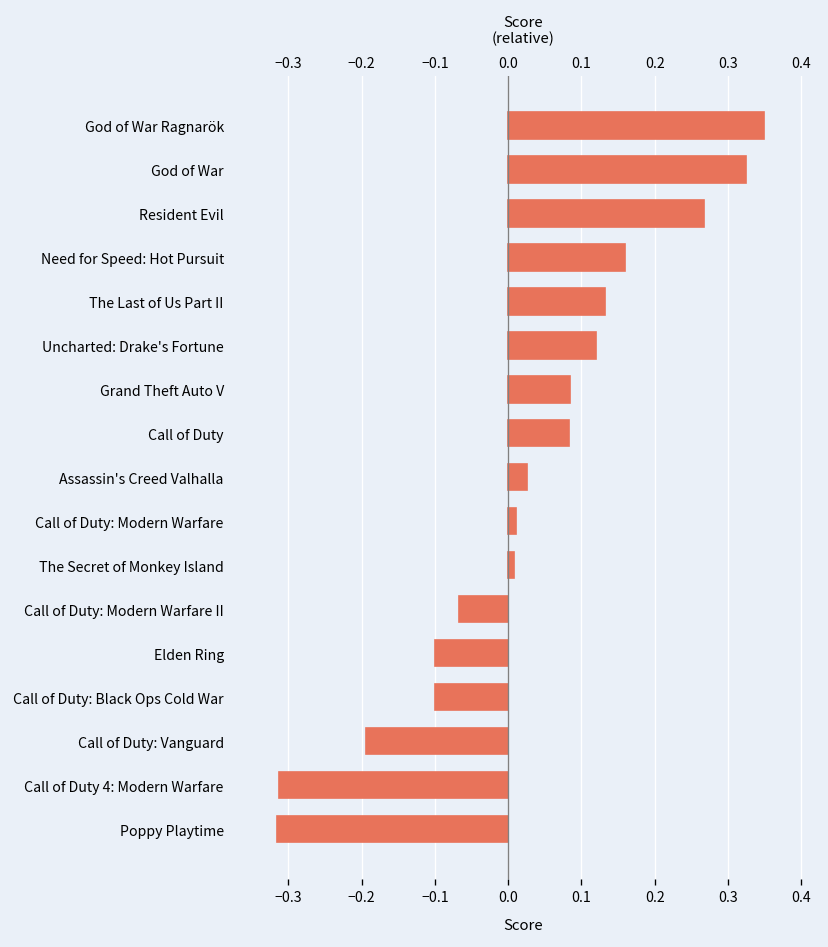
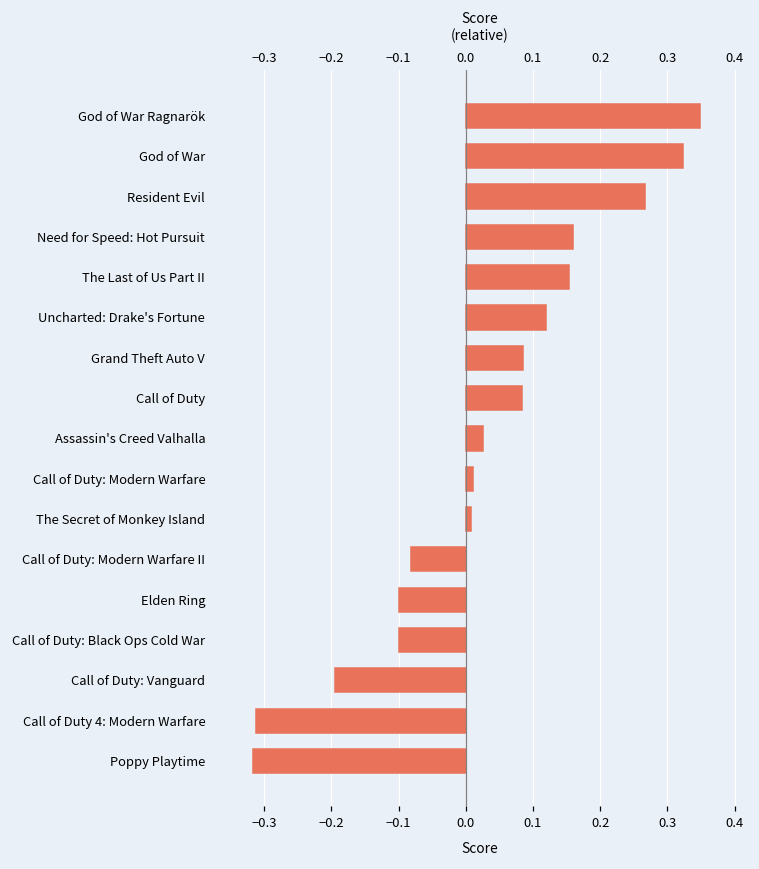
  {
    "God of War Ragnarök": 0.35,
    "God of War": 0.32,
    "Resident Evil": 0.27,
    "Need for Speed: Hot Pursuit": 0.16,
-   "The Last of Us Part II": 0.13,
+   "The Last of Us Part II": 0.15,
    "Uncharted: Drake's Fortune": 0.12,
    "Grand Theft Auto V": 0.09,
    "Call of Duty": 0.08,
    "Assassin's Creed Valhalla": 0.03,
    "Call of Duty: Modern Warfare": 0.01,
    "The Secret of Monkey Island": 0.01,
-   "Call of Duty: Modern Warfare II": -0.07,
+   "Call of Duty: Modern Warfare II": -0.08,
    "Elden Ring": -0.10,
    "Call of Duty: Black Ops Cold War": -0.10,
    "Call of Duty: Vanguard": -0.19,
    "Call of Duty 4: Modern Warfare": -0.31,
    "Poppy Playtime": -0.32
  }
